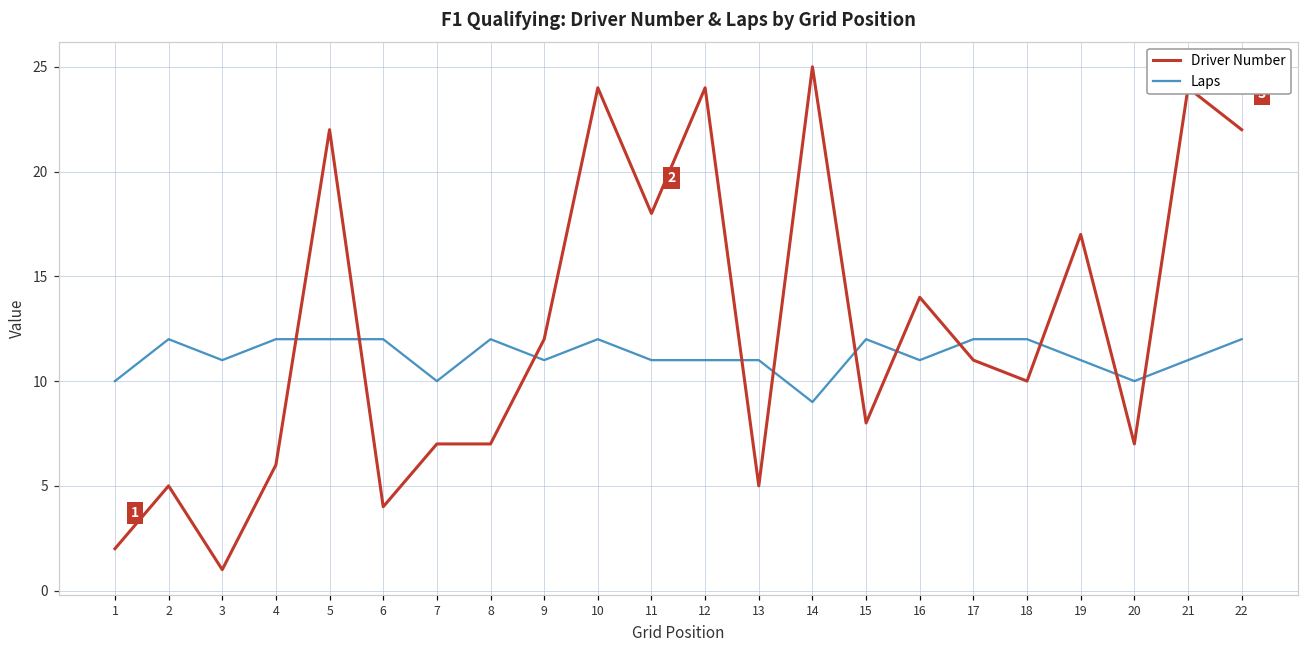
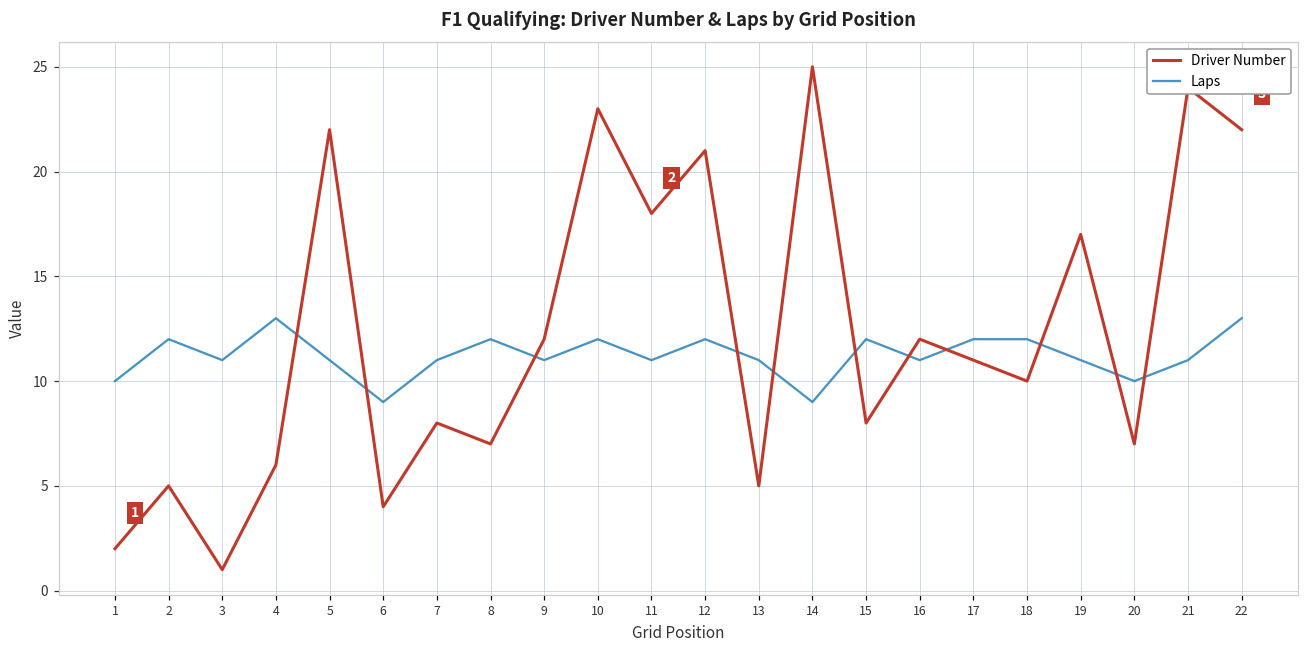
  {
    "Driver Number": {
      "1": 2,
      "2": 5,
      "3": 1,
      "4": 6,
      "5": 22,
      "6": 4,
-     "7": 7,
+     "7": 8,
      "8": 7,
      "9": 12,
-     "10": 24,
+     "10": 23,
      "11": 18,
-     "12": 24,
+     "12": 21,
      "13": 5,
      "14": 25,
      "15": 8,
-     "16": 14,
+     "16": 12,
      "17": 11,
      "18": 10,
      "19": 17,
      "20": 7,
      "22": 22
    },
    "Laps": {
      "1": 10,
      "2": 12,
      "3": 11,
-     "4": 12,
-     "5": 12,
-     "6": 12,
-     "7": 10,
+     "4": 13,
+     "5": 11,
+     "6": 9,
+     "7": 11,
      "8": 12,
      "9": 11,
      "10": 12,
      "11": 11,
-     "12": 11,
+     "12": 12,
      "13": 11,
      "14": 9,
      "15": 12,
      "16": 11,
      "17": 12,
      "18": 12,
      "19": 11,
      "20": 10,
      "21": 11,
-     "22": 12
+     "22": 13
    }
  }
